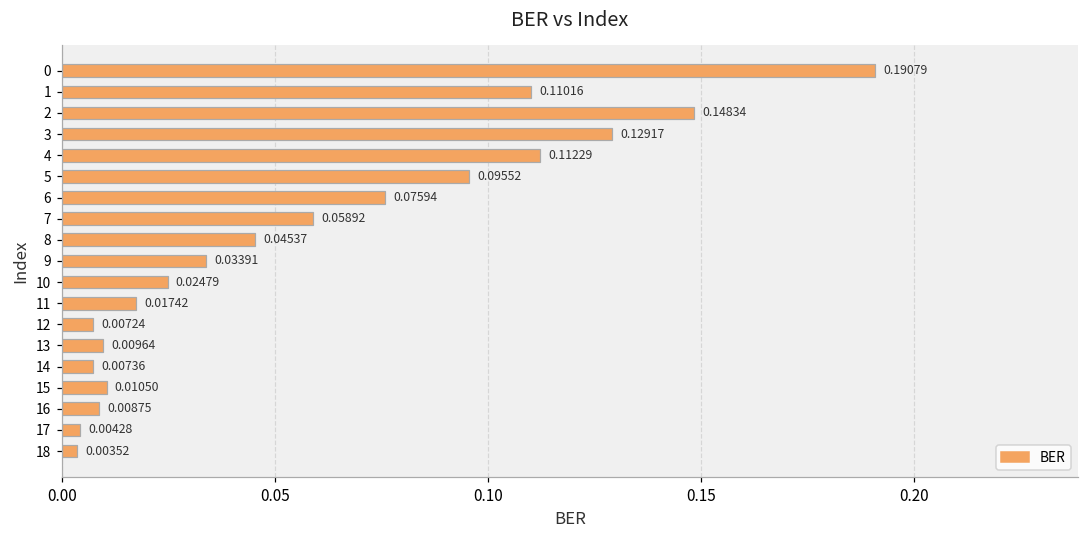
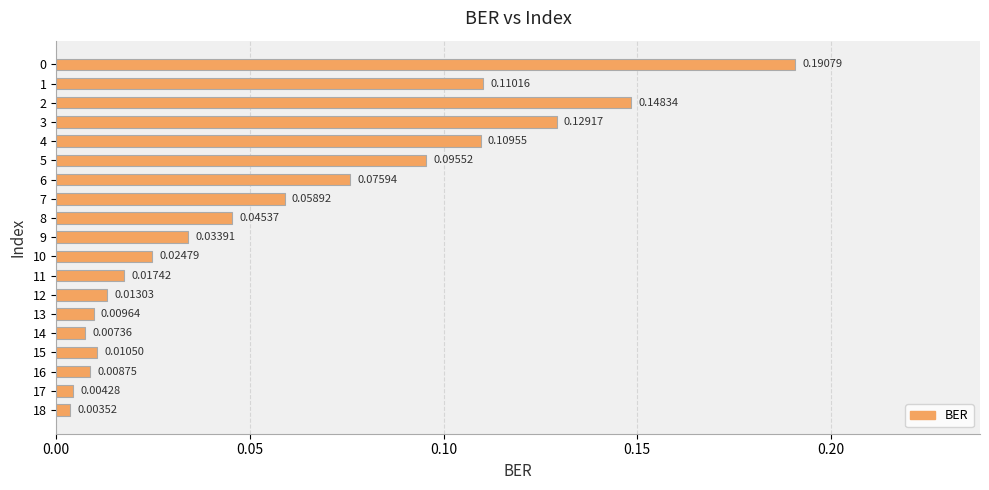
  {
    "0": 0.19079,
    "1": 0.11016,
    "2": 0.14834,
    "3": 0.12917,
-   "4": 0.11229,
+   "4": 0.10955,
    "5": 0.09552,
    "6": 0.07594,
    "7": 0.05892,
    "8": 0.04537,
    "9": 0.03391,
    "10": 0.02479,
    "11": 0.01742,
-   "12": 0.00724,
+   "12": 0.01303,
    "13": 0.00964,
    "14": 0.00736,
    "15": 0.01050,
    "16": 0.00875,
    "17": 0.00428,
    "18": 0.00352
  }
